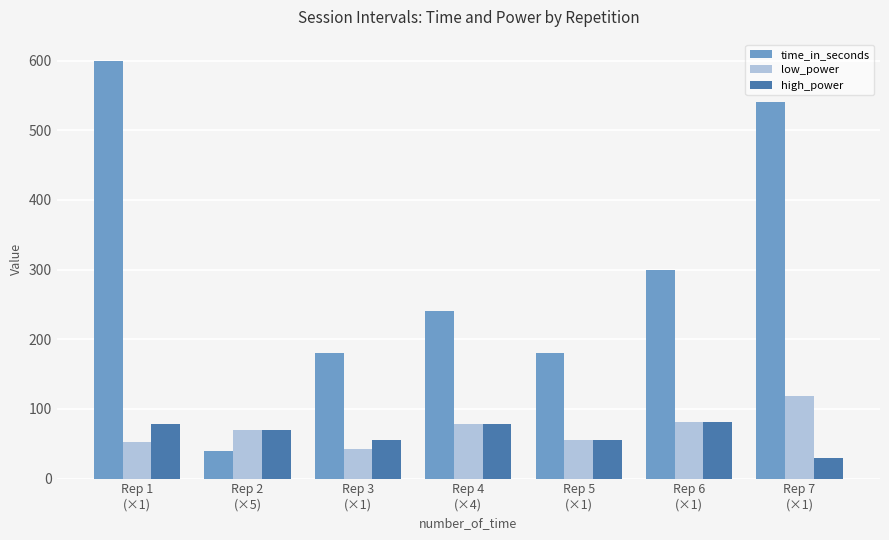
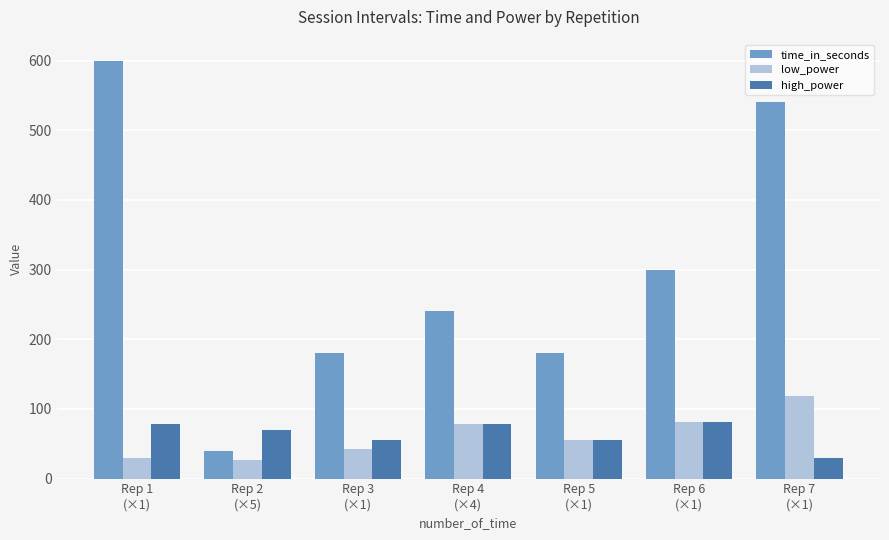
  {
    "low_power": {
-     "Rep 1 (×1)": 50,
-     "Rep 2 (×5)": 70,
+     "Rep 1 (×1)": 30,
+     "Rep 2 (×5)": 30,
      "Rep 3 (×1)": 40,
      "Rep 4 (×4)": 80,
      "Rep 5 (×1)": 60,
      "Rep 6 (×1)": 80,
      "Rep 7 (×1)": 120
    }
  }
